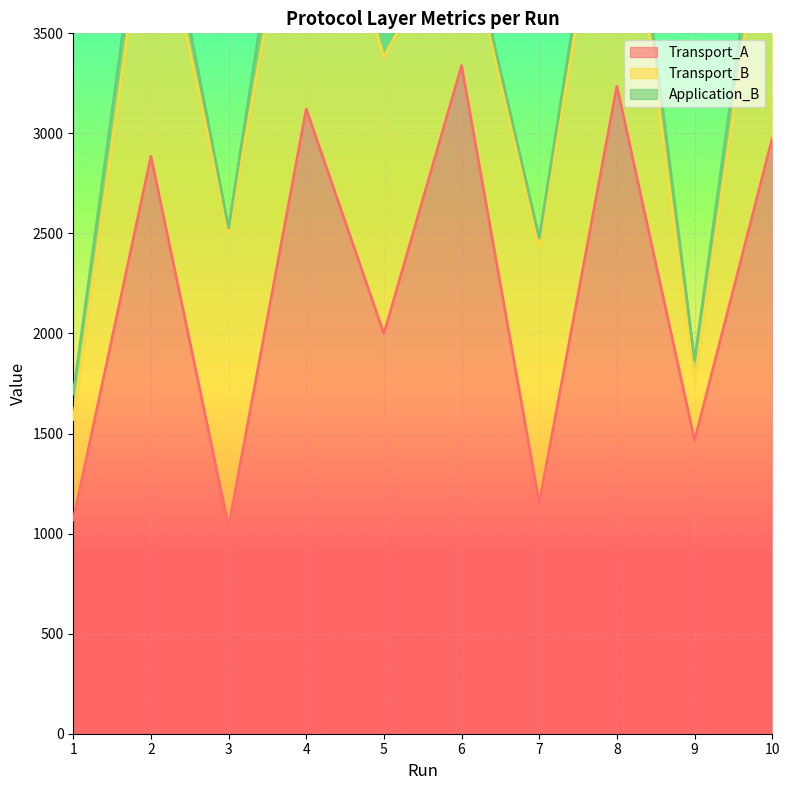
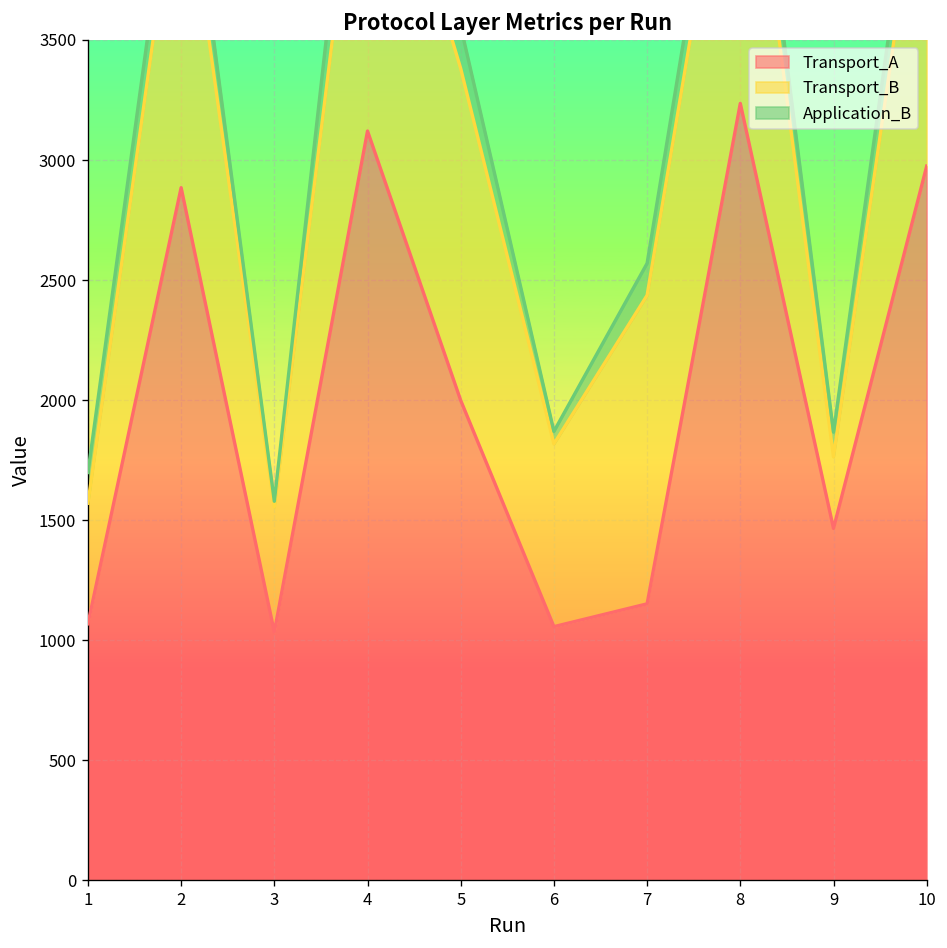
  {
    "Transport_A": {
      "1": 1070,
      "2": 2890,
      "3": 1030,
      "4": 3120,
      "5": 2000,
-     "6": 3340,
+     "6": 1060,
      "7": 1150,
      "8": 3240,
      "9": 1470,
      "10": 2980
    },
    "Transport_B": {
      "1": 500,
-     "3": 1470,
+     "3": 520,
      "5": 1380,
      "7": 1290,
      "9": 300
    },
    "Application_B": {
      "1": 130,
      "3": 20,
-     "7": 40,
+     "7": 130,
      "9": 100
    }
  }
